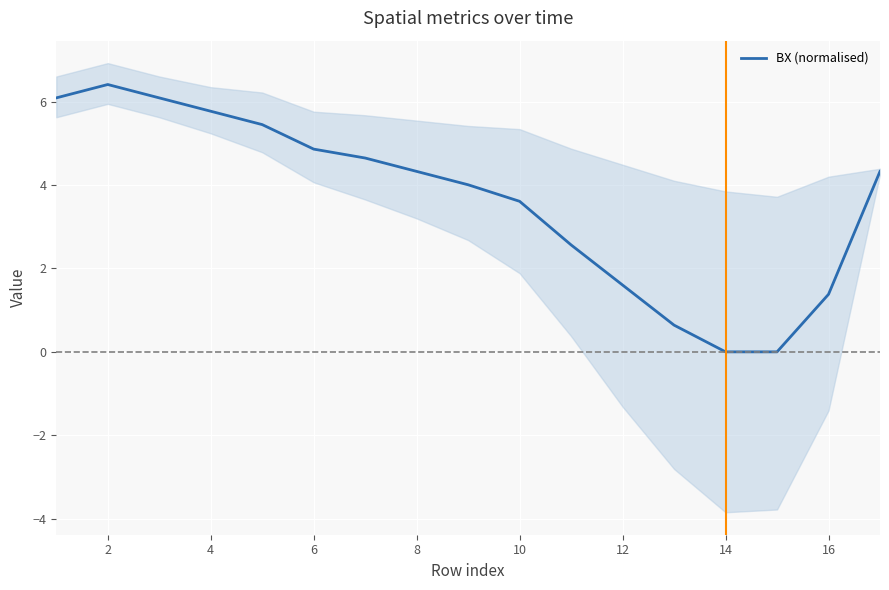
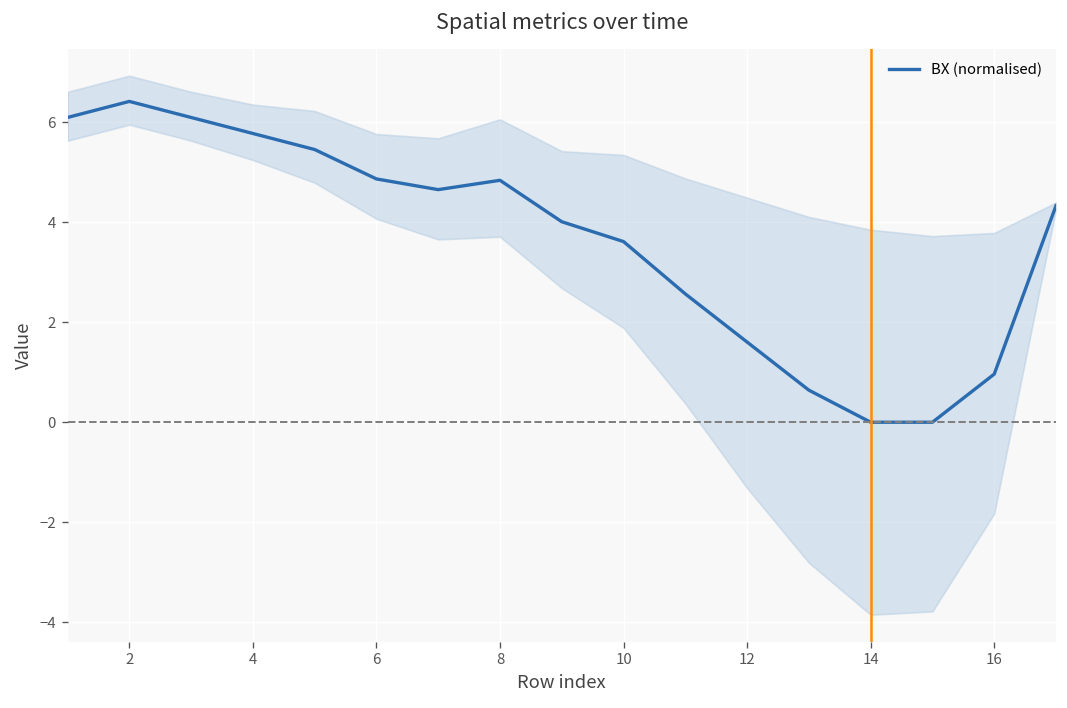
  {
    "BX (normalised)": {
      "2": 6.4,
      "4": 5.8,
      "6": 4.9,
-     "8": 4.3,
+     "8": 4.8,
      "10": 3.6,
      "12": 1.6,
      "14": 0.0,
-     "16": 1.4
+     "16": 1.0
    }
  }
